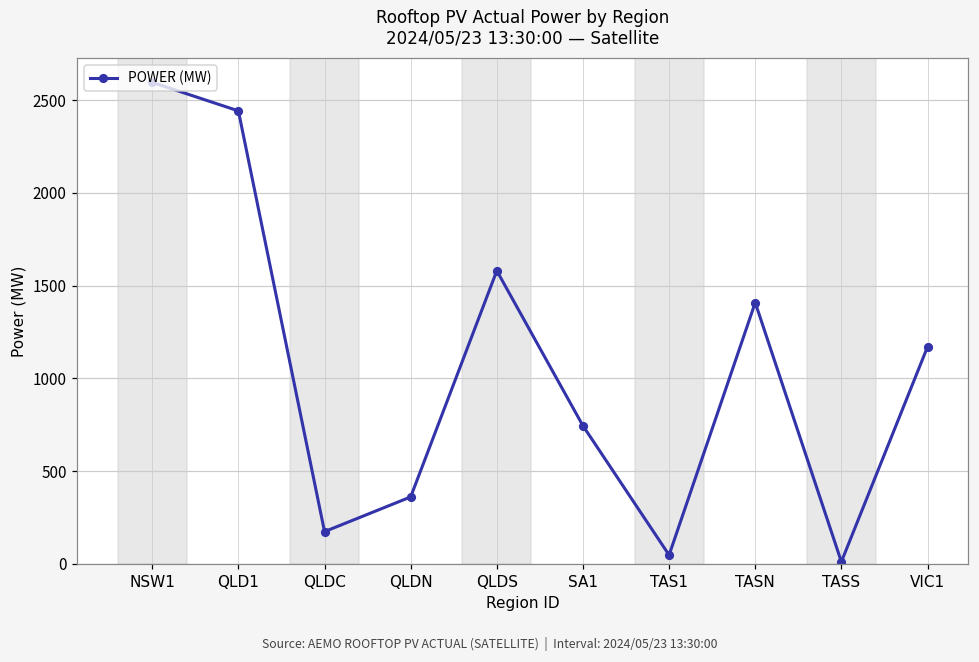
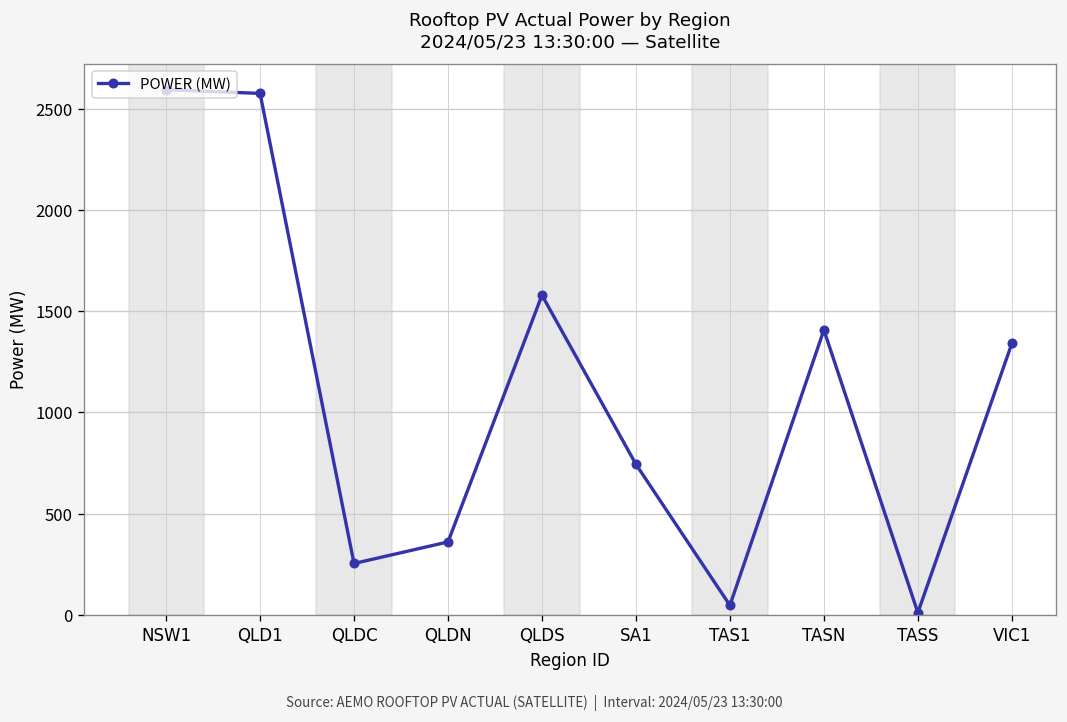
  {
-   "QLD1": 2440,
-   "QLDC": 170,
+   "QLD1": 2580,
+   "QLDC": 250,
    "QLDN": 360,
    "QLDS": 1580,
    "SA1": 740,
    "TAS1": 50,
    "TASN": 1410,
    "TASS": 10,
-   "VIC1": 1170
+   "VIC1": 1340
  }
